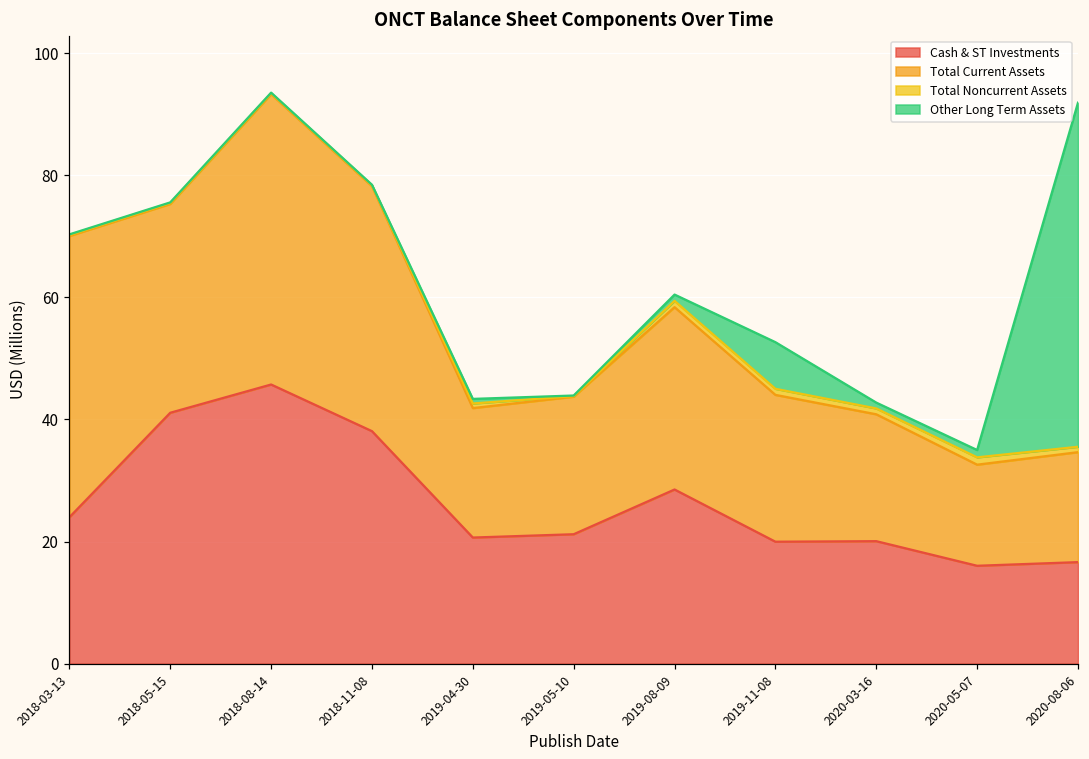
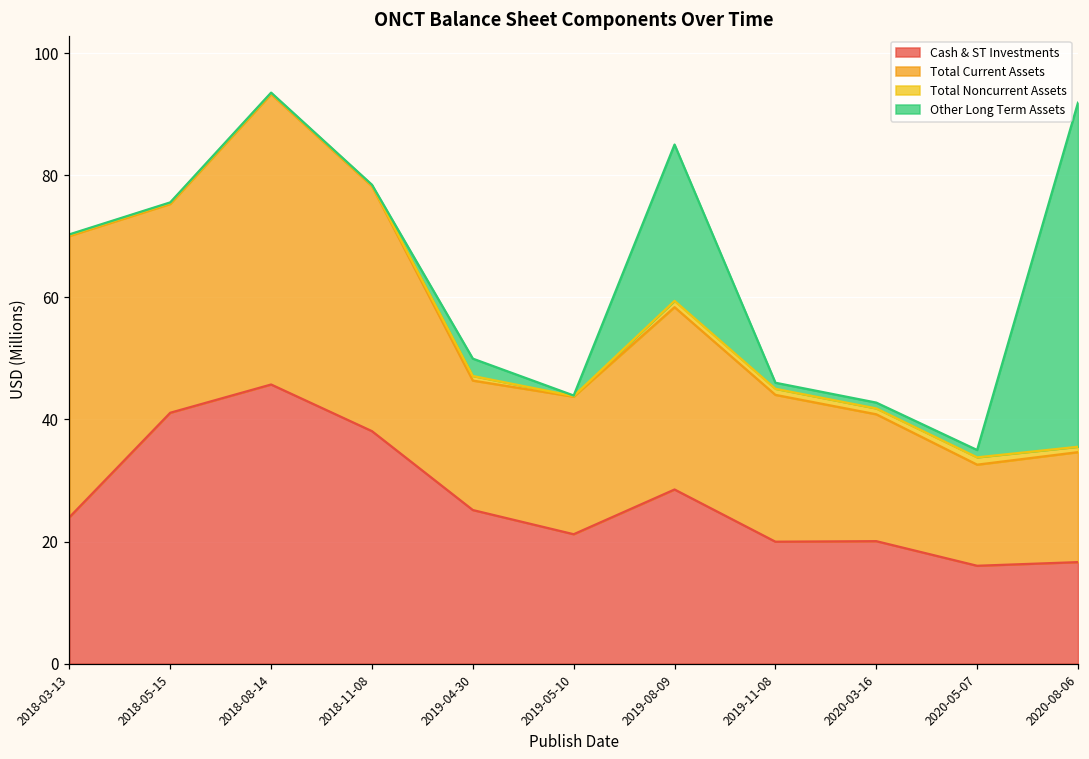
  {
    "Cash & ST Investments": {
      "2018-03-13": 24,
      "2018-05-15": 41,
      "2018-08-14": 46,
      "2018-11-08": 38,
-     "2019-04-30": 21,
+     "2019-04-30": 25,
      "2019-05-10": 21,
      "2019-08-09": 29,
      "2019-11-08": 20,
      "2020-03-16": 20,
      "2020-05-07": 16,
      "2020-08-06": 17
    },
    "Other Long Term Assets": {
-     "2019-04-30": 1,
-     "2019-08-09": 1,
-     "2019-11-08": 8,
+     "2019-04-30": 3,
+     "2019-08-09": 26,
+     "2019-11-08": 1,
      "2020-03-16": 1,
      "2020-05-07": 1,
      "2020-08-06": 56
    }
  }
